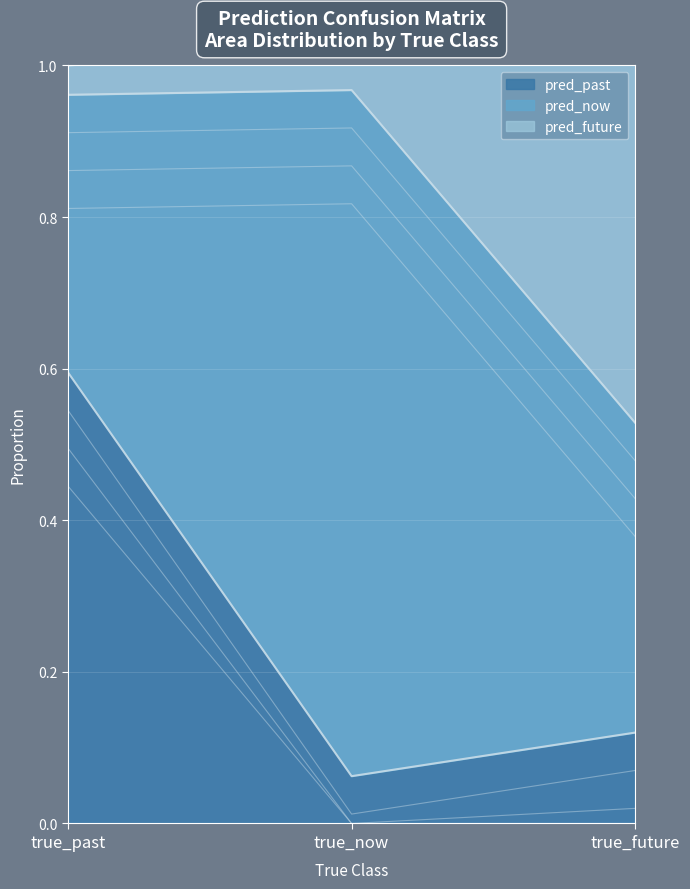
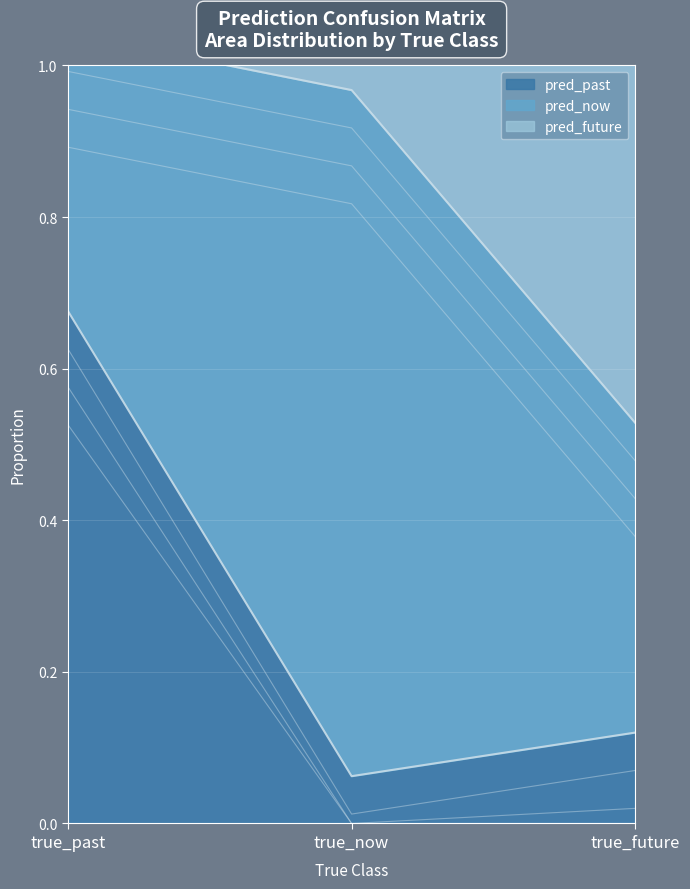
  {
    "pred_past": {
-     "true_past": 0.60,
+     "true_past": 0.68,
      "true_now": 0.06,
      "true_future": 0.12
    },
    "pred_now": {
      "true_now": 0.91,
      "true_future": 0.41
    }
  }
